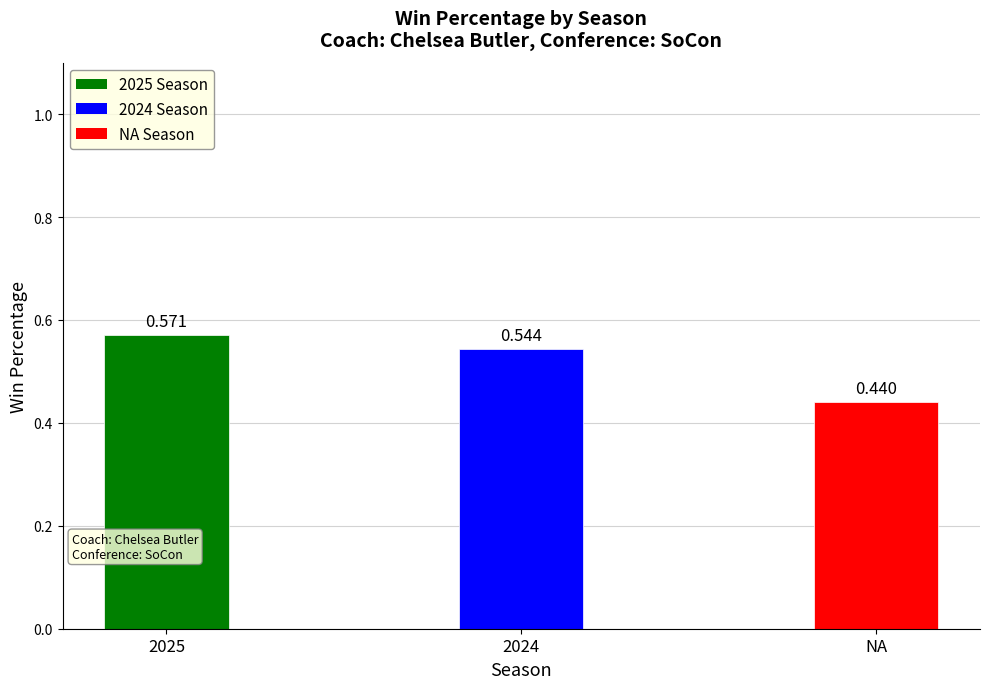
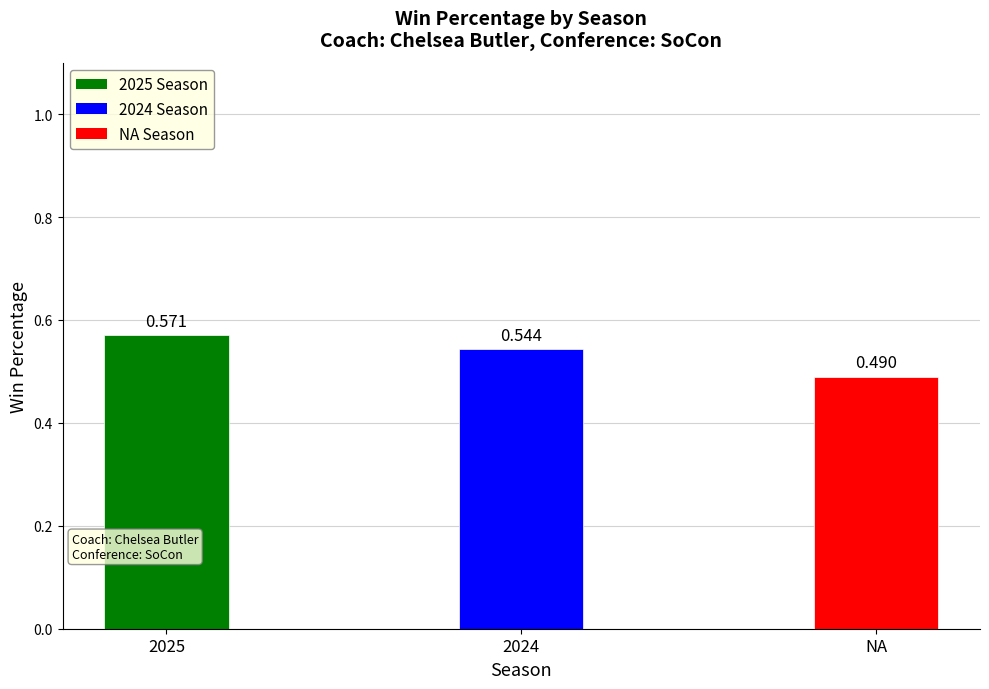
  {
    "2025": 0.571,
    "2024": 0.544,
-   "NA": 0.440
+   "NA": 0.490
  }
